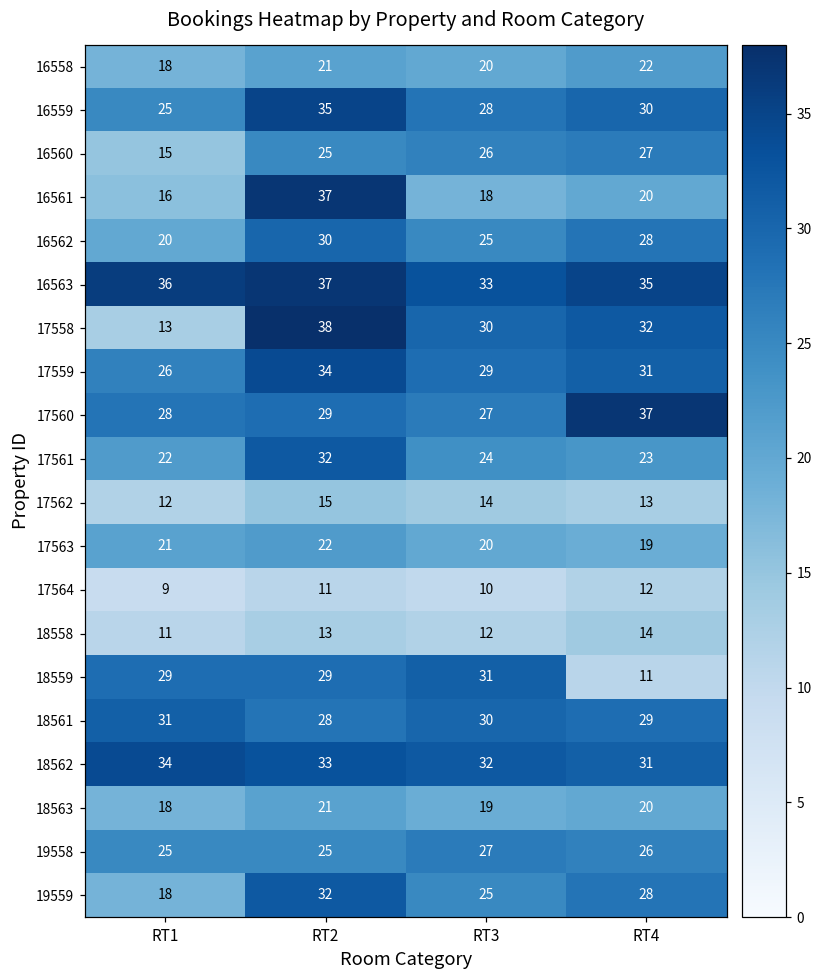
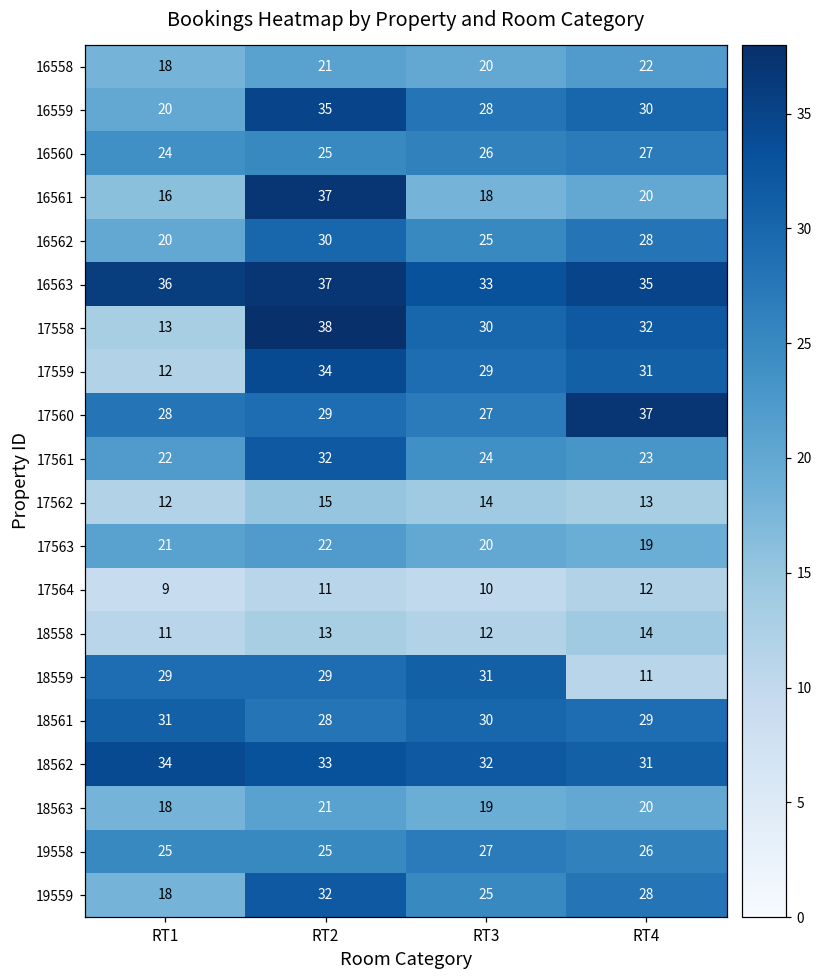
  {
    "16558": {
      "RT1": 18,
      "RT2": 21,
      "RT3": 20,
      "RT4": 22
    },
    "16559": {
-     "RT1": 25,
+     "RT1": 20,
      "RT2": 35,
      "RT3": 28,
      "RT4": 30
    },
    "16560": {
-     "RT1": 15,
+     "RT1": 24,
      "RT2": 25,
      "RT3": 26,
      "RT4": 27
    },
    "16561": {
      "RT1": 16,
      "RT2": 37,
      "RT3": 18,
      "RT4": 20
    },
    "16562": {
      "RT1": 20,
      "RT2": 30,
      "RT3": 25,
      "RT4": 28
    },
    "16563": {
      "RT1": 36,
      "RT2": 37,
      "RT3": 33,
      "RT4": 35
    },
    "17558": {
      "RT1": 13,
      "RT2": 38,
      "RT3": 30,
      "RT4": 32
    },
    "17559": {
-     "RT1": 26,
+     "RT1": 12,
      "RT2": 34,
      "RT3": 29,
      "RT4": 31
    },
    "17560": {
      "RT1": 28,
      "RT2": 29,
      "RT3": 27,
      "RT4": 37
    },
    "17561": {
      "RT1": 22,
      "RT2": 32,
      "RT3": 24,
      "RT4": 23
    },
    "17562": {
      "RT1": 12,
      "RT2": 15,
      "RT3": 14,
      "RT4": 13
    },
    "17563": {
      "RT1": 21,
      "RT2": 22,
      "RT3": 20,
      "RT4": 19
    },
    "17564": {
      "RT1": 9,
      "RT2": 11,
      "RT3": 10,
      "RT4": 12
    },
    "18558": {
      "RT1": 11,
      "RT2": 13,
      "RT3": 12,
      "RT4": 14
    },
    "18559": {
      "RT1": 29,
      "RT2": 29,
      "RT3": 31,
      "RT4": 11
    },
    "18561": {
      "RT1": 31,
      "RT2": 28,
      "RT3": 30,
      "RT4": 29
    },
    "18562": {
      "RT1": 34,
      "RT2": 33,
      "RT3": 32,
      "RT4": 31
    },
    "18563": {
      "RT1": 18,
      "RT2": 21,
      "RT3": 19,
      "RT4": 20
    },
    "19558": {
      "RT1": 25,
      "RT2": 25,
      "RT3": 27,
      "RT4": 26
    },
    "19559": {
      "RT1": 18,
      "RT2": 32,
      "RT3": 25,
      "RT4": 28
    }
  }
